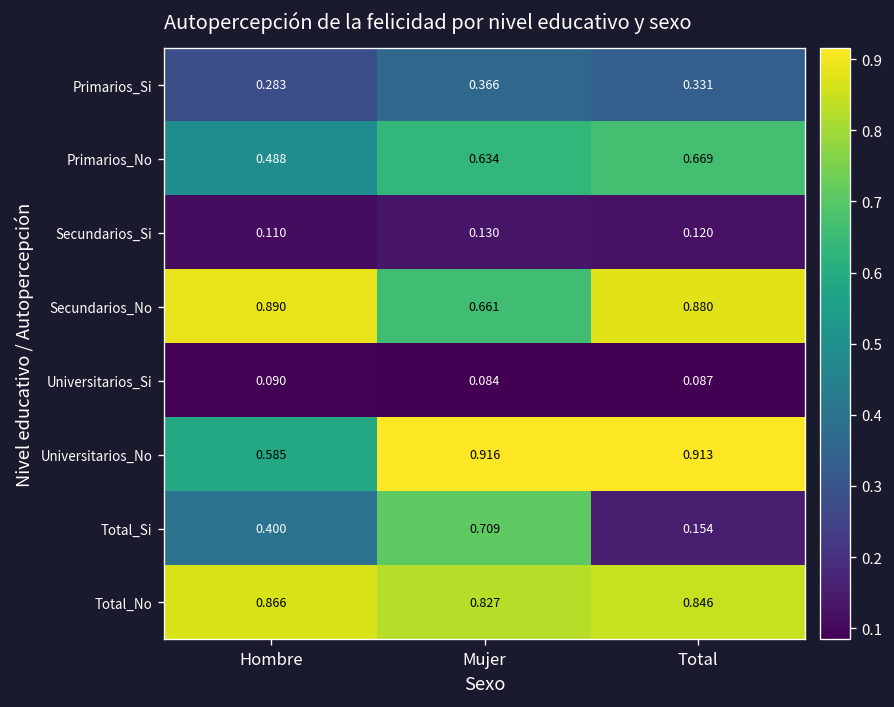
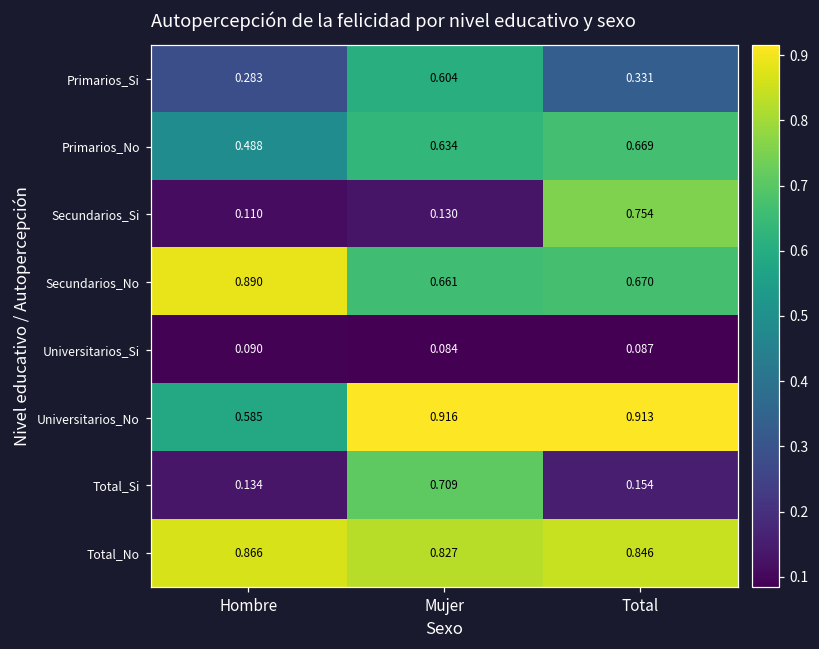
  {
    "Primarios_Si": {
      "Hombre": 0.283,
-     "Mujer": 0.366,
+     "Mujer": 0.604,
      "Total": 0.331
    },
    "Primarios_No": {
      "Hombre": 0.488,
      "Mujer": 0.634,
      "Total": 0.669
    },
    "Secundarios_Si": {
      "Hombre": 0.110,
      "Mujer": 0.130,
-     "Total": 0.120
+     "Total": 0.754
    },
    "Secundarios_No": {
      "Hombre": 0.890,
      "Mujer": 0.661,
-     "Total": 0.880
+     "Total": 0.670
    },
    "Universitarios_Si": {
      "Hombre": 0.090,
      "Mujer": 0.084,
      "Total": 0.087
    },
    "Universitarios_No": {
      "Hombre": 0.585,
      "Mujer": 0.916,
      "Total": 0.913
    },
    "Total_Si": {
-     "Hombre": 0.400,
+     "Hombre": 0.134,
      "Mujer": 0.709,
      "Total": 0.154
    },
    "Total_No": {
      "Hombre": 0.866,
      "Mujer": 0.827,
      "Total": 0.846
    }
  }
